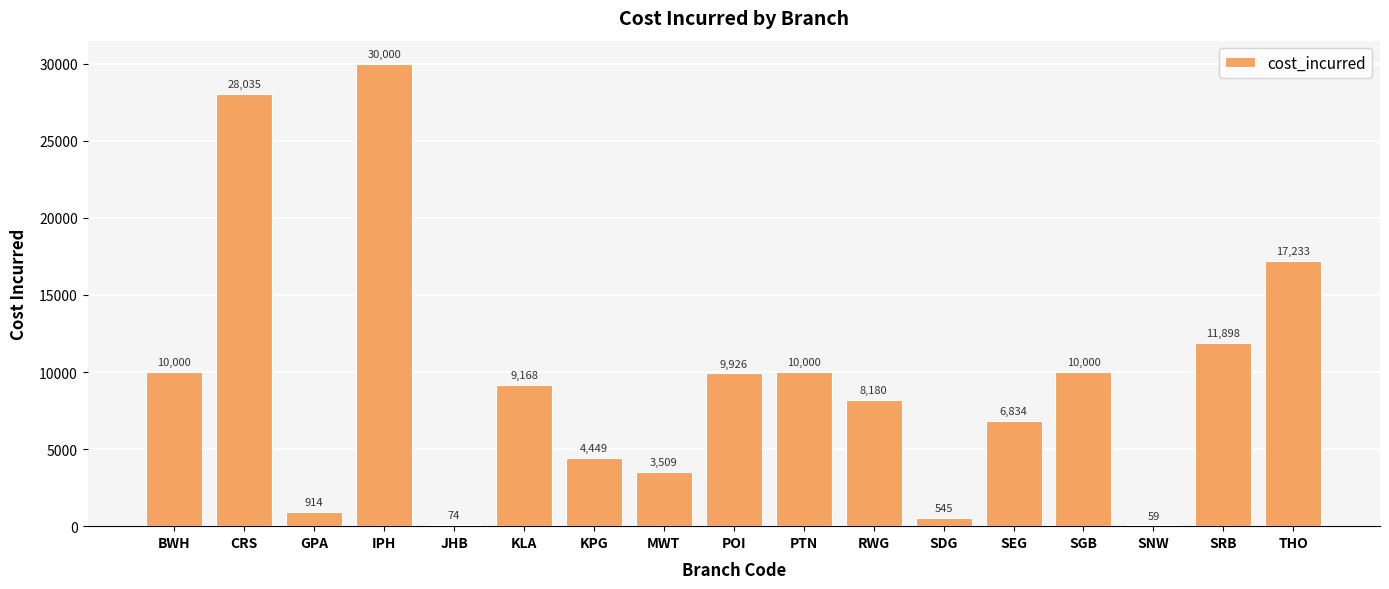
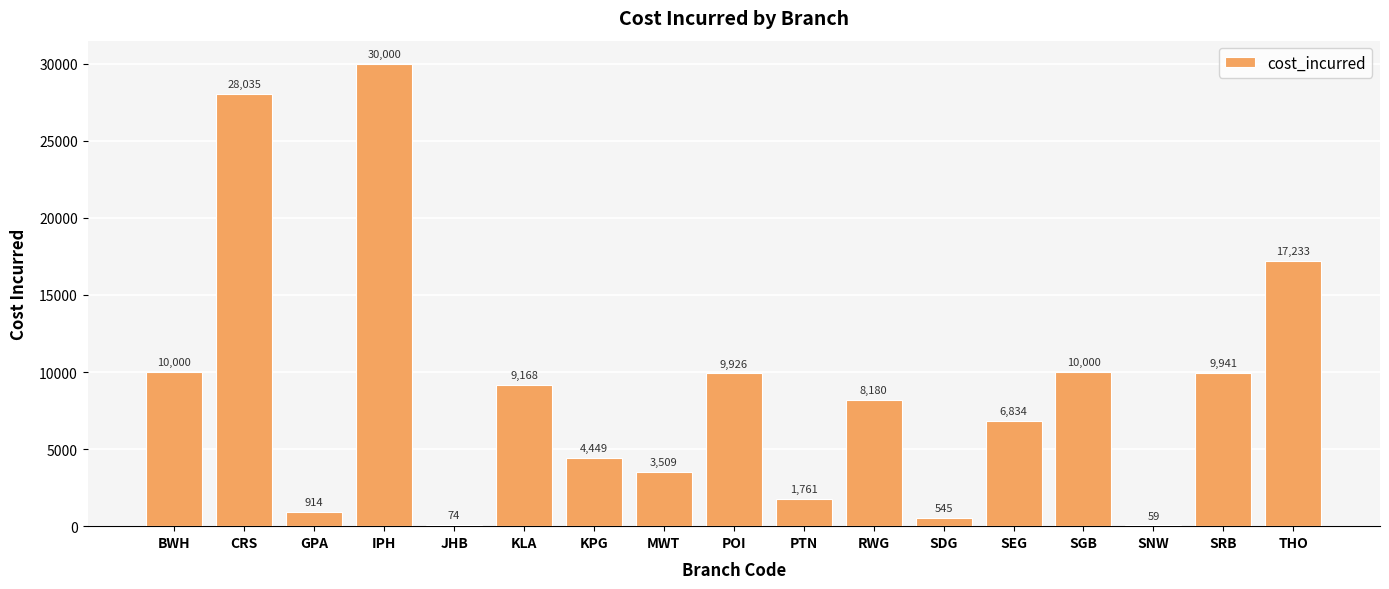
  {
    "BWH": "10,000",
    "CRS": "28,035",
    "GPA": "914",
    "IPH": "30,000",
    "JHB": "74",
    "KLA": "9,168",
    "KPG": "4,449",
    "MWT": "3,509",
    "POI": "9,926",
-   "PTN": "10,000",
+   "PTN": "1,761",
    "RWG": "8,180",
    "SDG": "545",
    "SEG": "6,834",
    "SGB": "10,000",
    "SNW": "59",
-   "SRB": "11,898",
+   "SRB": "9,941",
    "THO": "17,233"
  }
